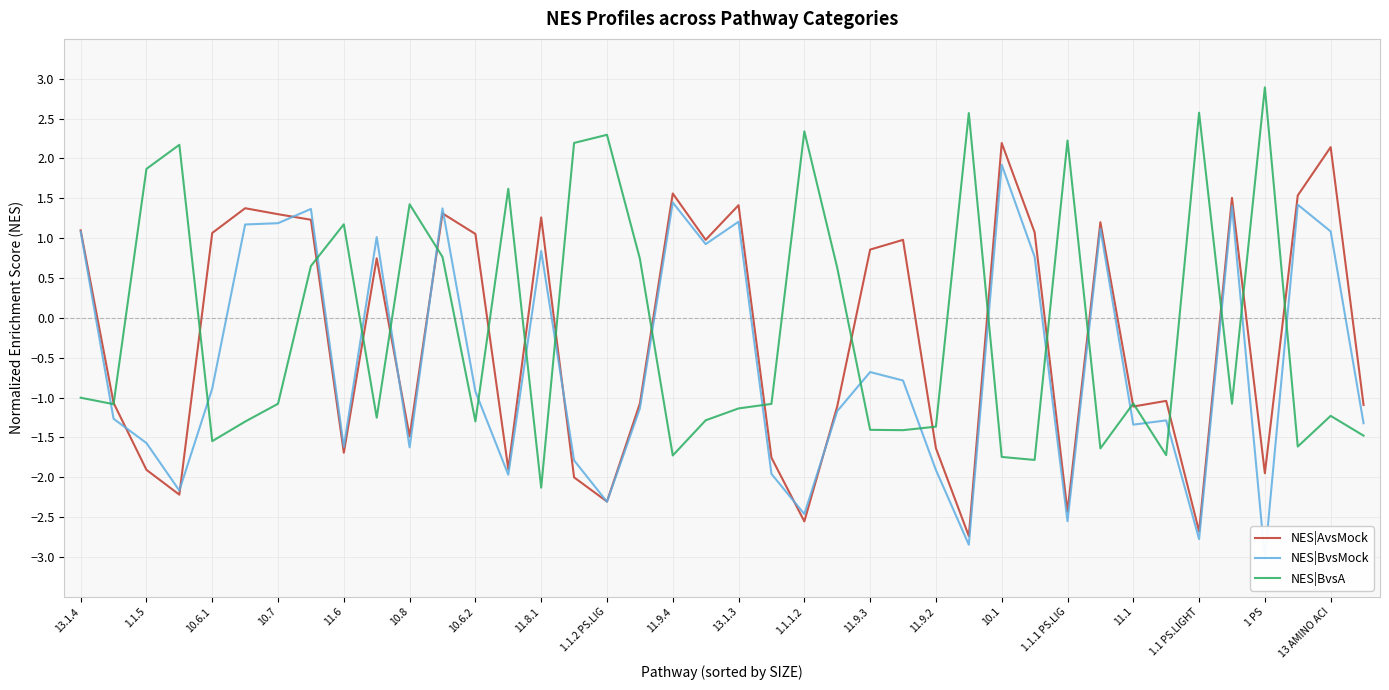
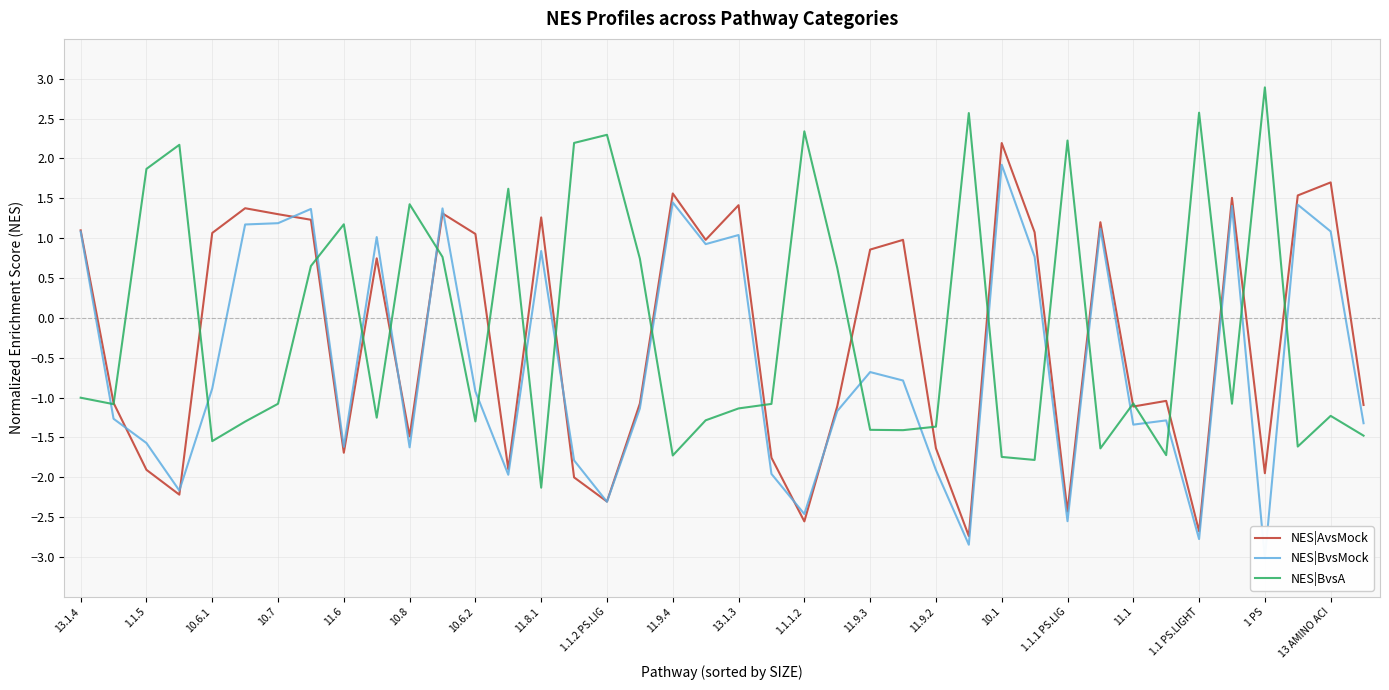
  {
    "NES|AvsMock": {
      "10.6.1": 1.1,
      "10.8": -1.5,
      "11.9.4": 1.6,
      "13.1.3": 1.4,
      "1.1.1.2": -2.6,
      "1.1.1 PS.LIG": -2.4,
      "11.1": -1.1,
      "1.1 PS.LIGHT": -2.7,
      "1 PS": -1.9,
-     "13 AMINO ACI": 2.1
+     "13 AMINO ACI": 1.7
    },
    "NES|BvsMock": {
      "10.6.1": -0.9,
      "10.8": -1.6,
      "11.9.4": 1.4,
-     "13.1.3": 1.2,
+     "13.1.3": 1.0,
      "1.1.1.2": -2.5,
      "1.1.1 PS.LIG": -2.6,
      "11.1": -1.3,
      "1.1 PS.LIGHT": -2.8,
      "13 AMINO ACI": 1.1
    },
    "NES|BvsA": {
      "10.6.1": -1.5,
      "10.8": 1.4,
      "1.1.2 PS.LIG": 2.3,
      "11.9.4": -1.7,
      "13.1.3": -1.1,
      "1.1.1.2": 2.3,
      "1.1.1 PS.LIG": 2.2,
      "11.1": -1.1,
      "1.1 PS.LIGHT": 2.6,
      "1 PS": 2.9,
      "13 AMINO ACI": -1.2
    }
  }
